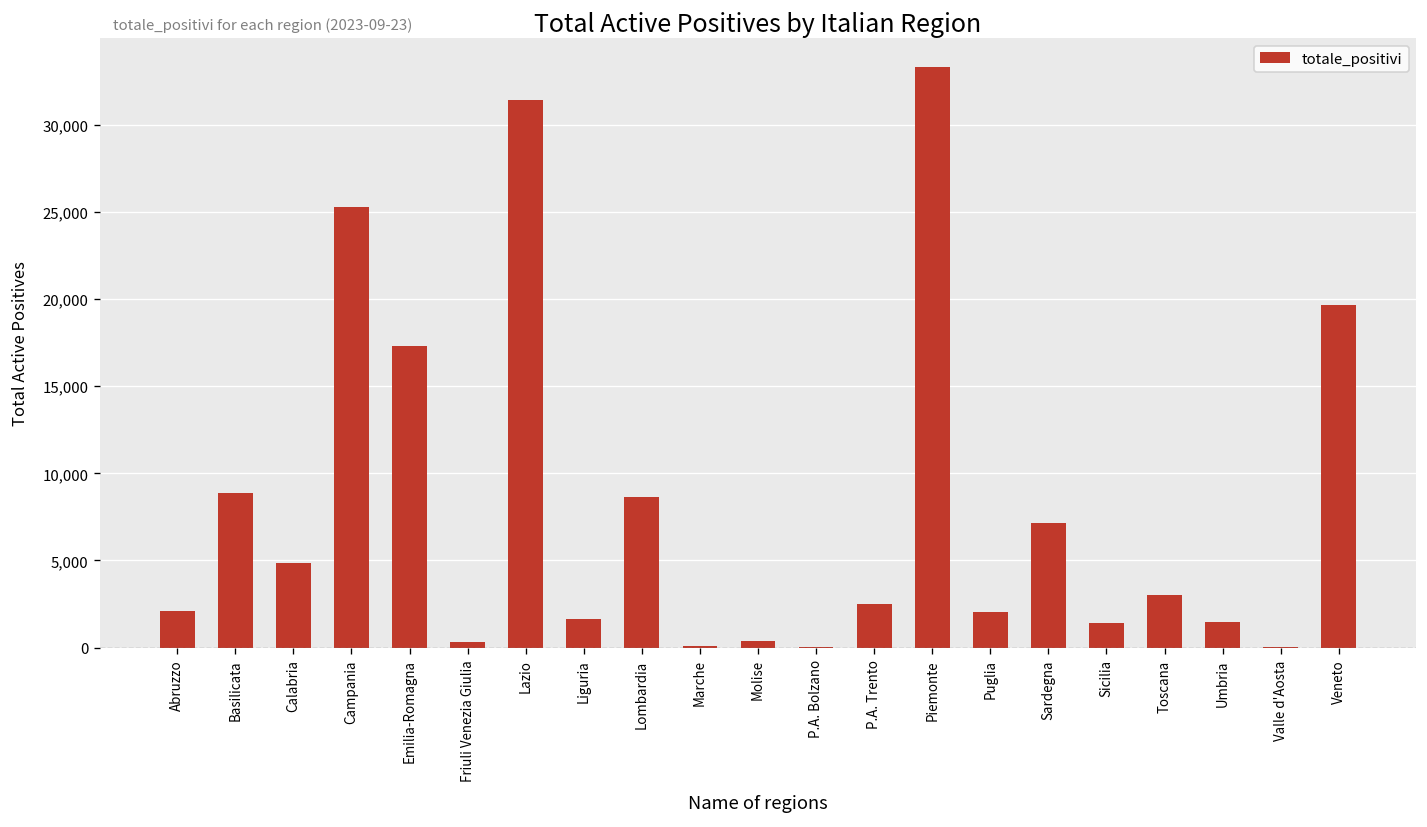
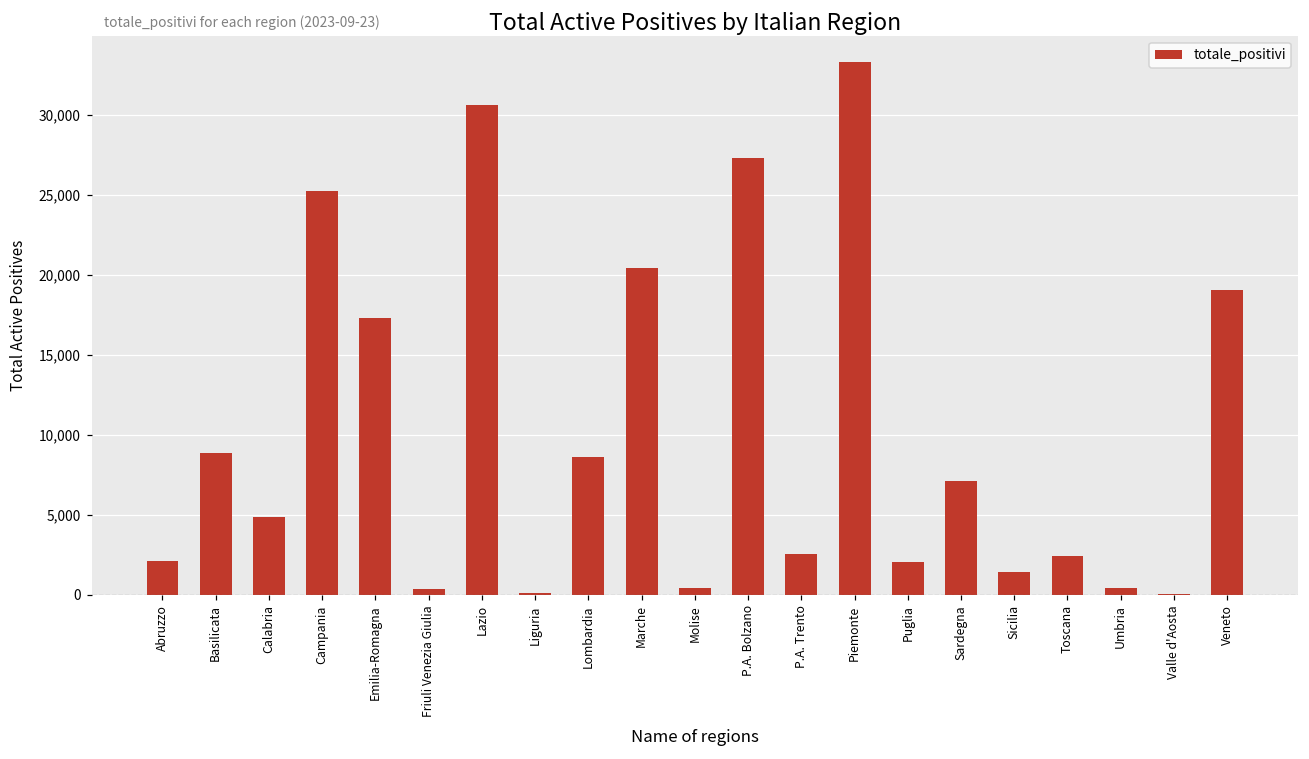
  {
    "Abruzzo": "2,100",
    "Basilicata": "8,900",
    "Calabria": "4,800",
    "Campania": "25,300",
    "Emilia-Romagna": "17,300",
    "Friuli Venezia Giulia": "300",
-   "Lazio": "31,400",
-   "Liguria": "1,600",
+   "Lazio": "30,600",
+   "Liguria": "100",
    "Lombardia": "8,600",
-   "Marche": "100",
+   "Marche": "20,500",
    "Molise": "400",
-   "P.A. Bolzano": "0",
+   "P.A. Bolzano": "27,300",
    "P.A. Trento": "2,500",
    "Piemonte": "33,300",
    "Puglia": "2,100",
    "Sardegna": "7,100",
    "Sicilia": "1,400",
-   "Toscana": "3,000",
-   "Umbria": "1,500",
-   "Veneto": "19,700"
+   "Toscana": "2,400",
+   "Umbria": "400",
+   "Veneto": "19,000"
  }
